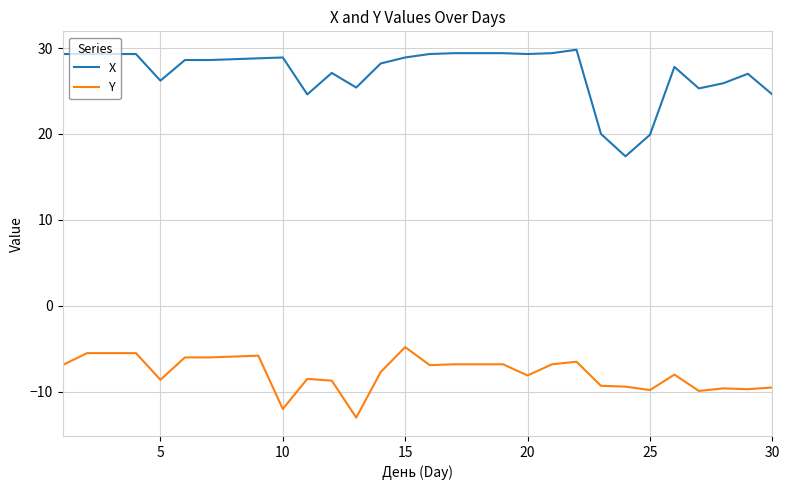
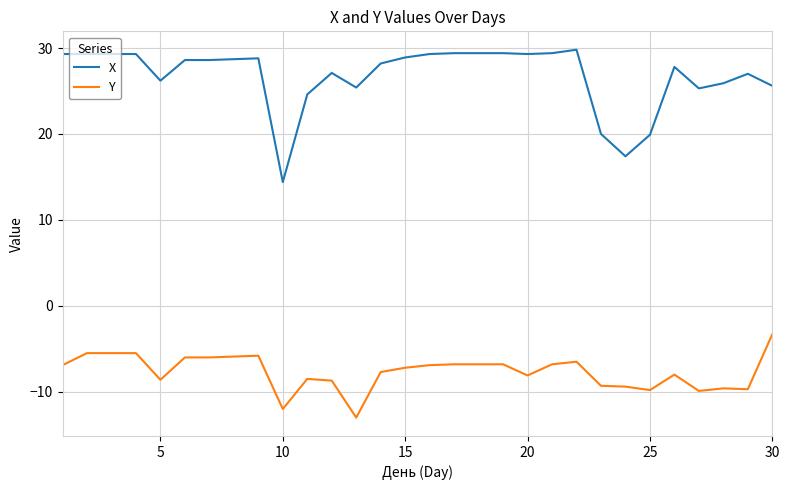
  {
    "X": {
      "5": 26,
-     "10": 29,
+     "10": 14,
      "15": 29,
      "20": 29,
      "25": 20,
-     "30": 25
+     "30": 26
    },
    "Y": {
      "5": -9,
      "10": -12,
-     "15": -5,
+     "15": -7,
      "20": -8,
      "25": -10,
-     "30": -10
+     "30": -3
    }
  }
